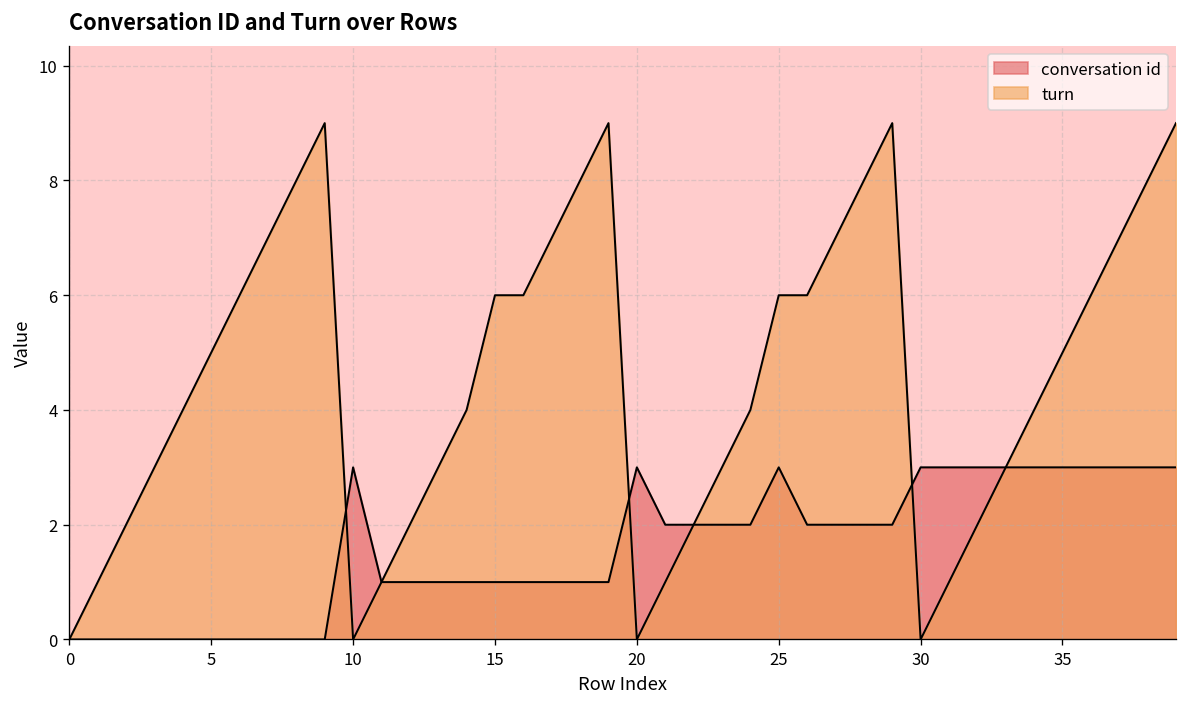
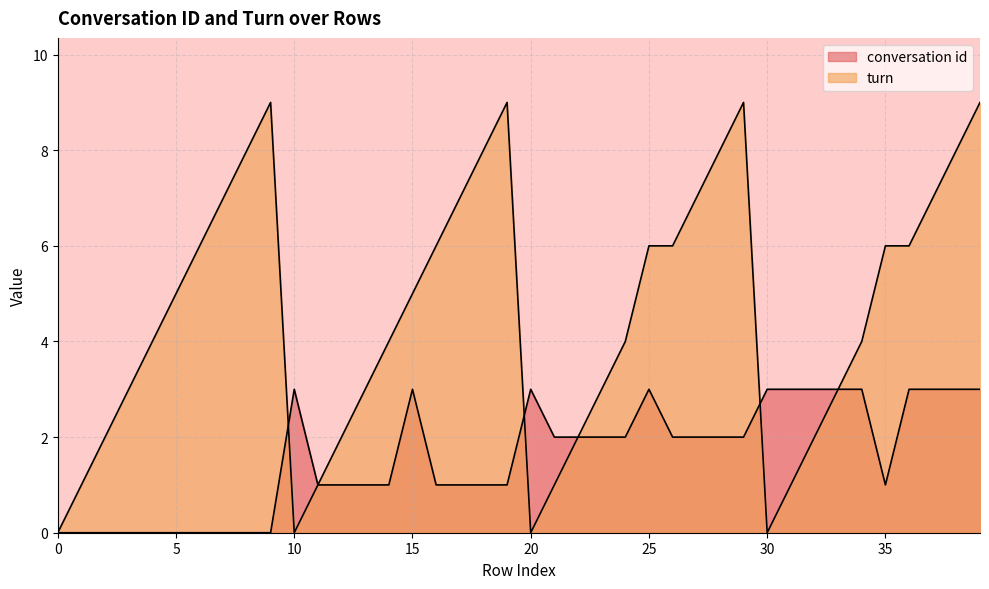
  {
    "conversation id": {
      "5": 0,
      "10": 3,
-     "15": 1,
+     "15": 3,
      "20": 3,
      "25": 3,
      "30": 3,
-     "35": 3
+     "35": 1
    },
    "turn": {
      "5": 5,
      "10": 0,
-     "15": 6,
+     "15": 5,
      "20": 0,
      "25": 6,
      "30": 0,
-     "35": 5
+     "35": 6
    }
  }
